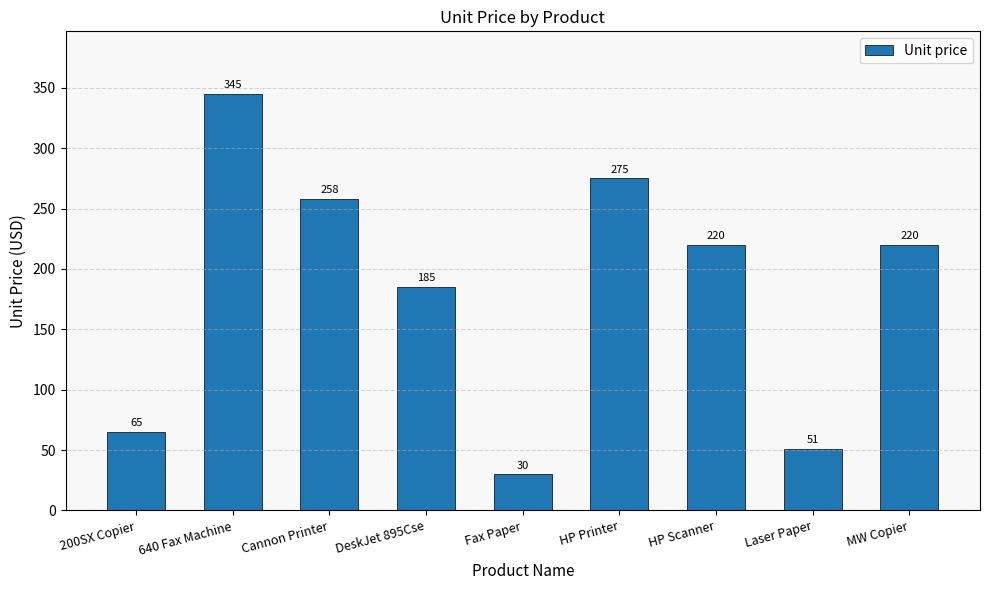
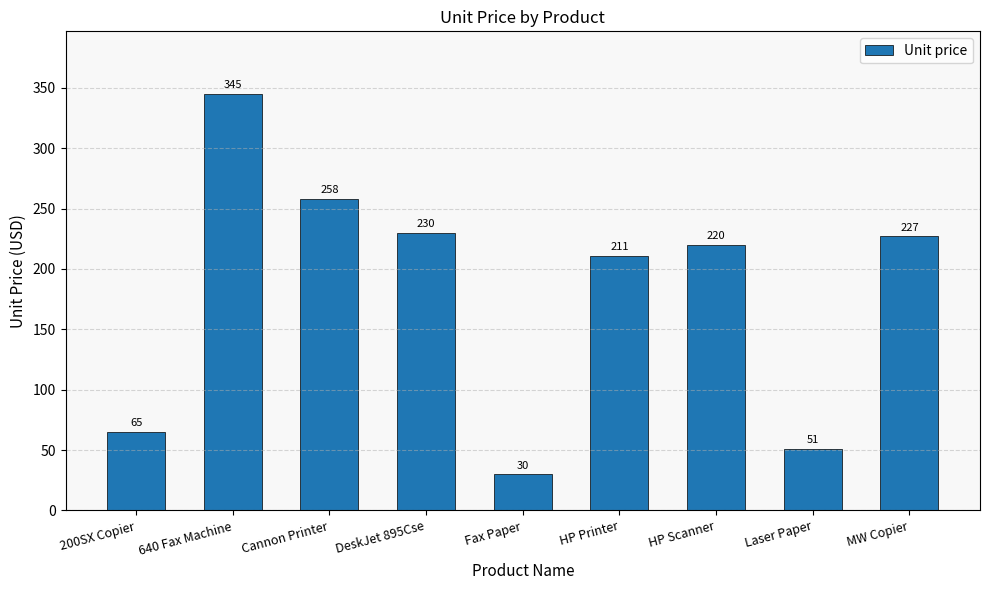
  {
    "200SX Copier": 65,
    "640 Fax Machine": 345,
    "Cannon Printer": 258,
-   "DeskJet 895Cse": 185,
+   "DeskJet 895Cse": 230,
    "Fax Paper": 30,
-   "HP Printer": 275,
+   "HP Printer": 211,
    "HP Scanner": 220,
    "Laser Paper": 51,
-   "MW Copier": 220
+   "MW Copier": 227
  }
